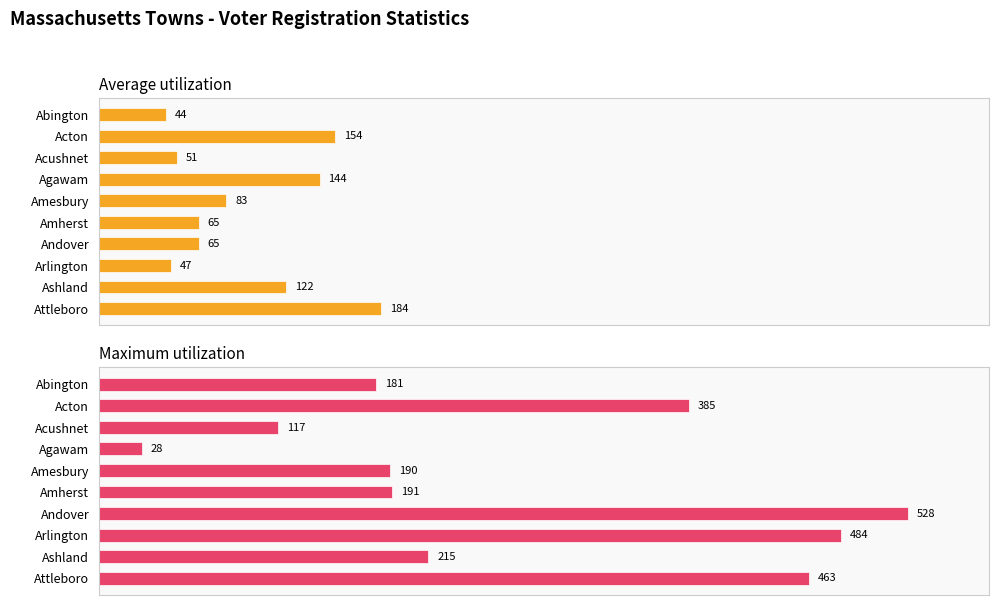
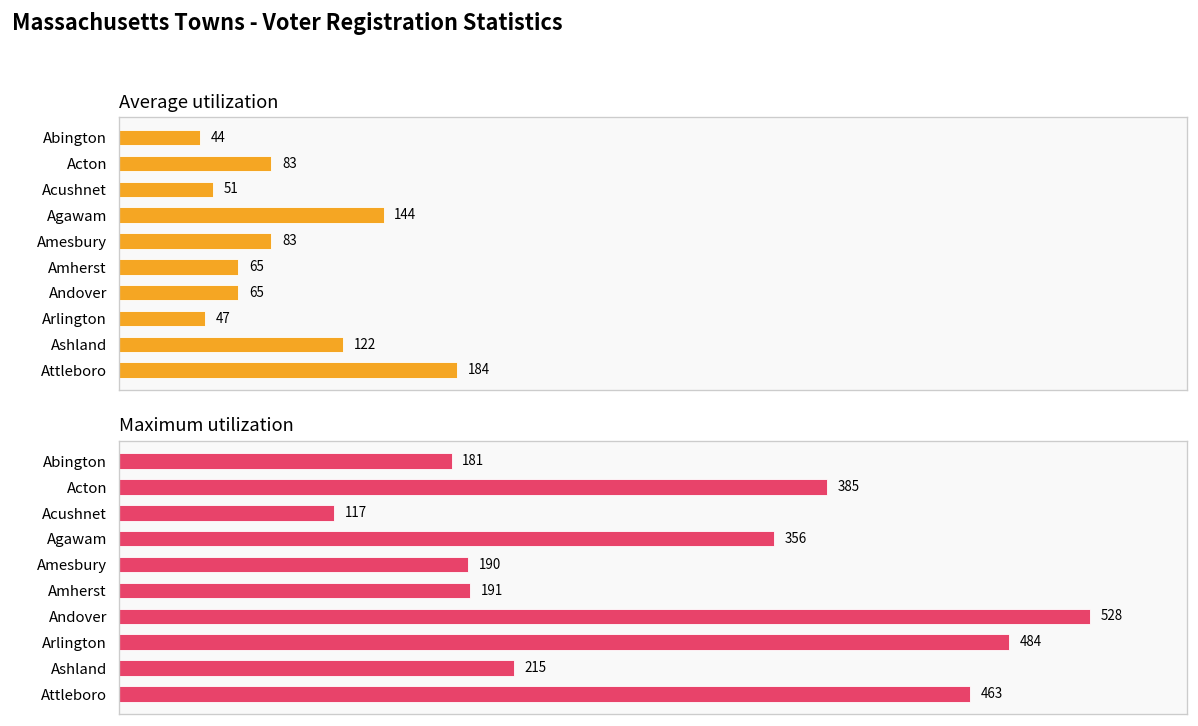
  {
    "Average utilization": {
      "Abington": 44,
-     "Acton": 154,
+     "Acton": 83,
      "Acushnet": 51,
      "Agawam": 144,
      "Amesbury": 83,
      "Amherst": 65,
      "Andover": 65,
      "Arlington": 47,
      "Ashland": 122,
      "Attleboro": 184
    },
    "Maximum utilization": {
      "Abington": 181,
      "Acton": 385,
      "Acushnet": 117,
-     "Agawam": 28,
+     "Agawam": 356,
      "Amesbury": 190,
      "Amherst": 191,
      "Andover": 528,
      "Arlington": 484,
      "Ashland": 215,
      "Attleboro": 463
    }
  }
